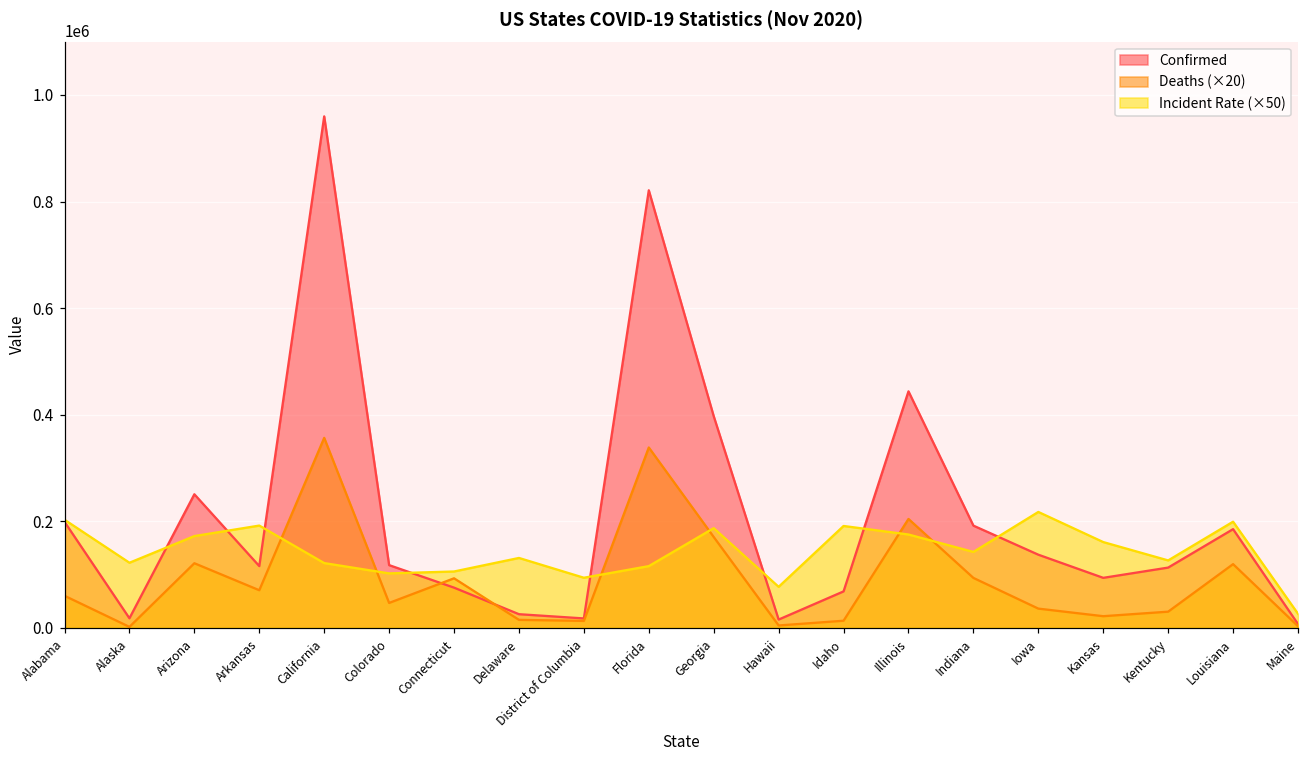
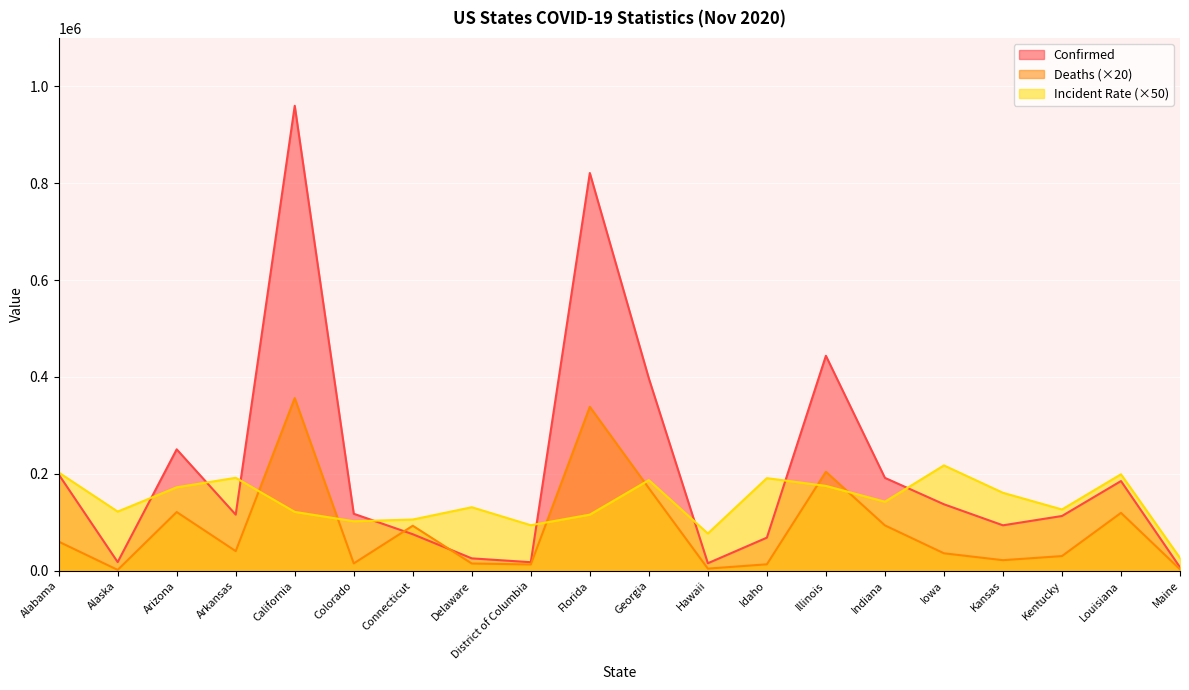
  {
    "Confirmed": {
      "Alaska": 20000,
      "Arizona": 250000,
      "Arkansas": 120000,
      "California": 960000,
      "Colorado": 120000,
      "Connecticut": 80000,
      "Delaware": 30000,
      "Florida": 820000,
      "Georgia": 400000,
      "Hawaii": 20000,
      "Idaho": 70000,
      "Illinois": 440000,
      "Indiana": 190000,
      "Iowa": 140000,
      "Kansas": 90000,
      "Kentucky": 110000,
      "Louisiana": 190000
    },
    "Deaths (×20)": {
      "Alabama": 60000,
      "Alaska": 0,
      "Arizona": 120000,
-     "Arkansas": 70000,
+     "Arkansas": 40000,
      "California": 360000,
-     "Colorado": 50000,
+     "Colorado": 20000,
      "Connecticut": 90000,
      "Delaware": 10000,
      "Florida": 340000,
      "Georgia": 170000,
      "Hawaii": 0,
      "Idaho": 10000,
      "Illinois": 200000,
      "Indiana": 90000,
      "Iowa": 40000,
      "Kansas": 20000,
      "Kentucky": 30000,
      "Louisiana": 120000
    },
    "Incident Rate (×50)": {
      "Alaska": 120000,
      "Arizona": 170000,
      "Arkansas": 190000,
      "California": 120000,
      "Colorado": 100000,
      "Connecticut": 110000,
      "Delaware": 130000,
      "District of Columbia": 90000,
      "Florida": 120000,
      "Georgia": 190000,
      "Hawaii": 80000,
      "Idaho": 190000,
      "Illinois": 180000,
      "Indiana": 140000,
      "Iowa": 220000,
      "Kansas": 160000,
      "Kentucky": 130000,
      "Louisiana": 200000,
      "Maine": 30000
    }
  }
